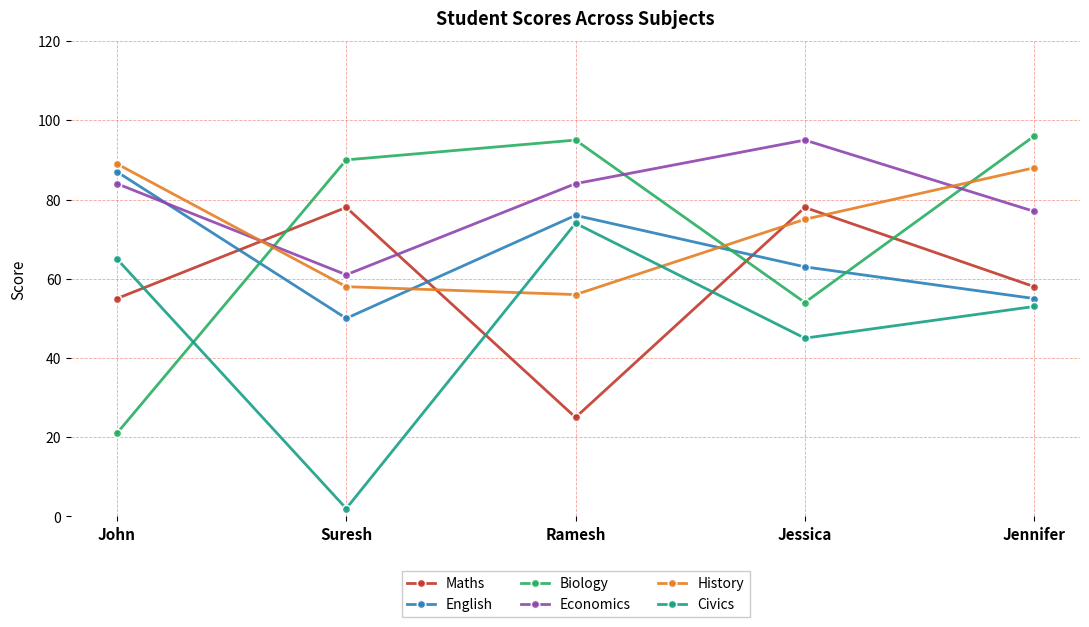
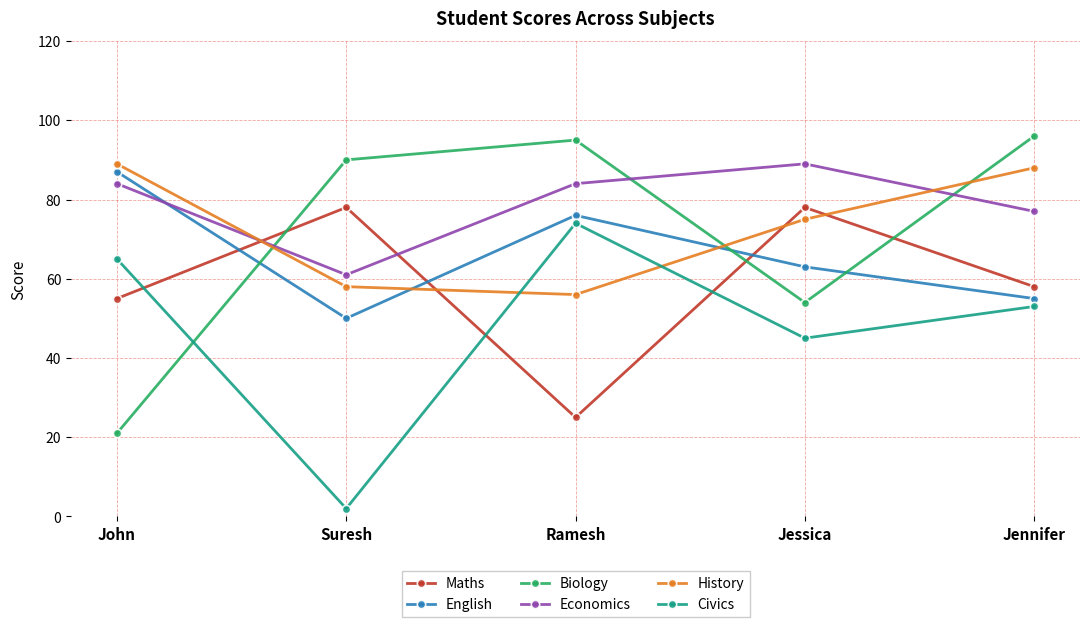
  {
    "Maths": {
      "John": 55,
      "Suresh": 78,
      "Ramesh": 25,
      "Jessica": 78,
      "Jennifer": 58
    },
    "English": {
      "John": 87,
      "Suresh": 50,
      "Ramesh": 76,
      "Jessica": 63,
      "Jennifer": 55
    },
    "Economics": {
      "John": 84,
      "Suresh": 61,
      "Ramesh": 84,
-     "Jessica": 95,
+     "Jessica": 89,
      "Jennifer": 77
    },
    "History": {
      "John": 89,
      "Suresh": 58,
      "Ramesh": 56,
      "Jessica": 75,
      "Jennifer": 88
    }
  }
